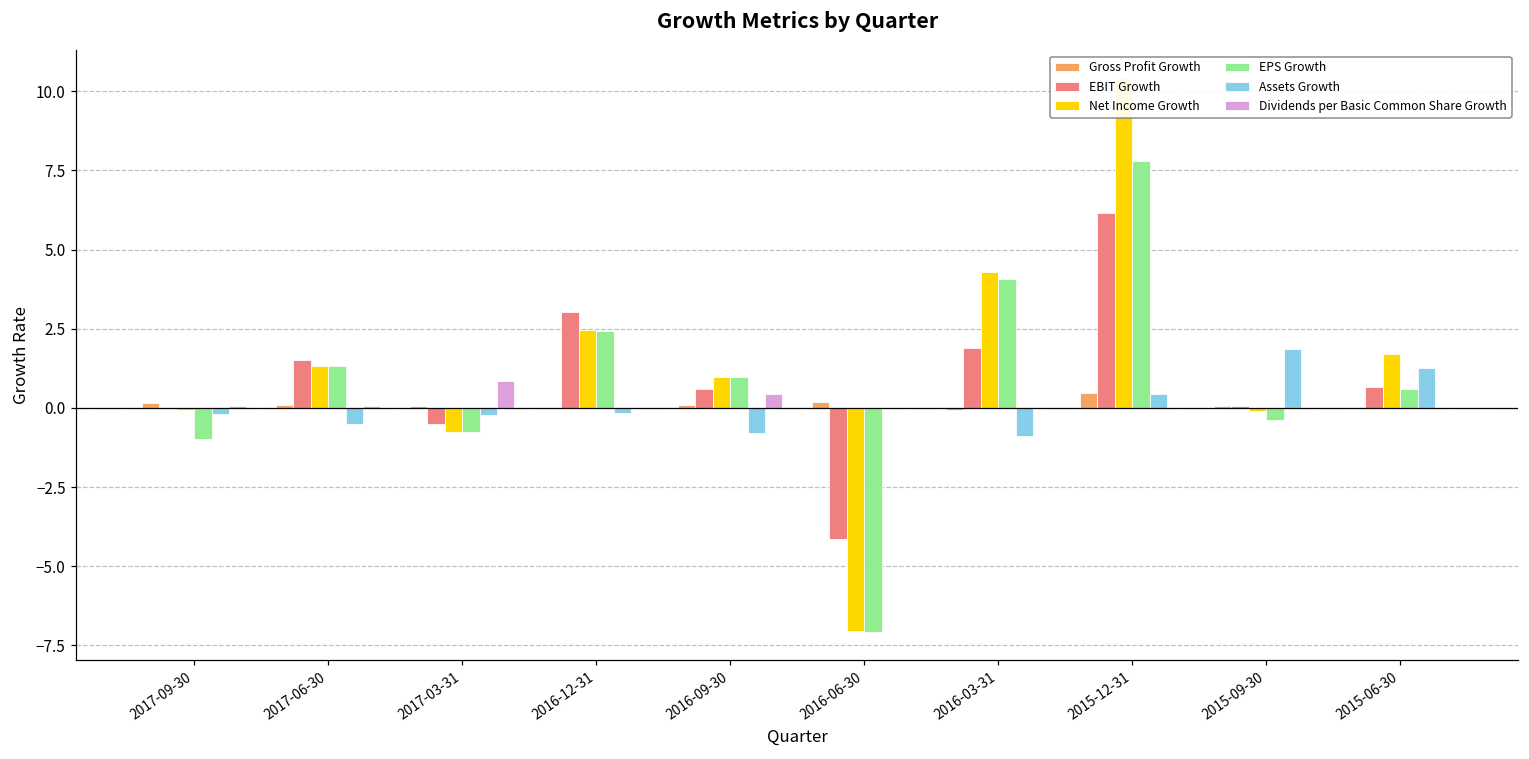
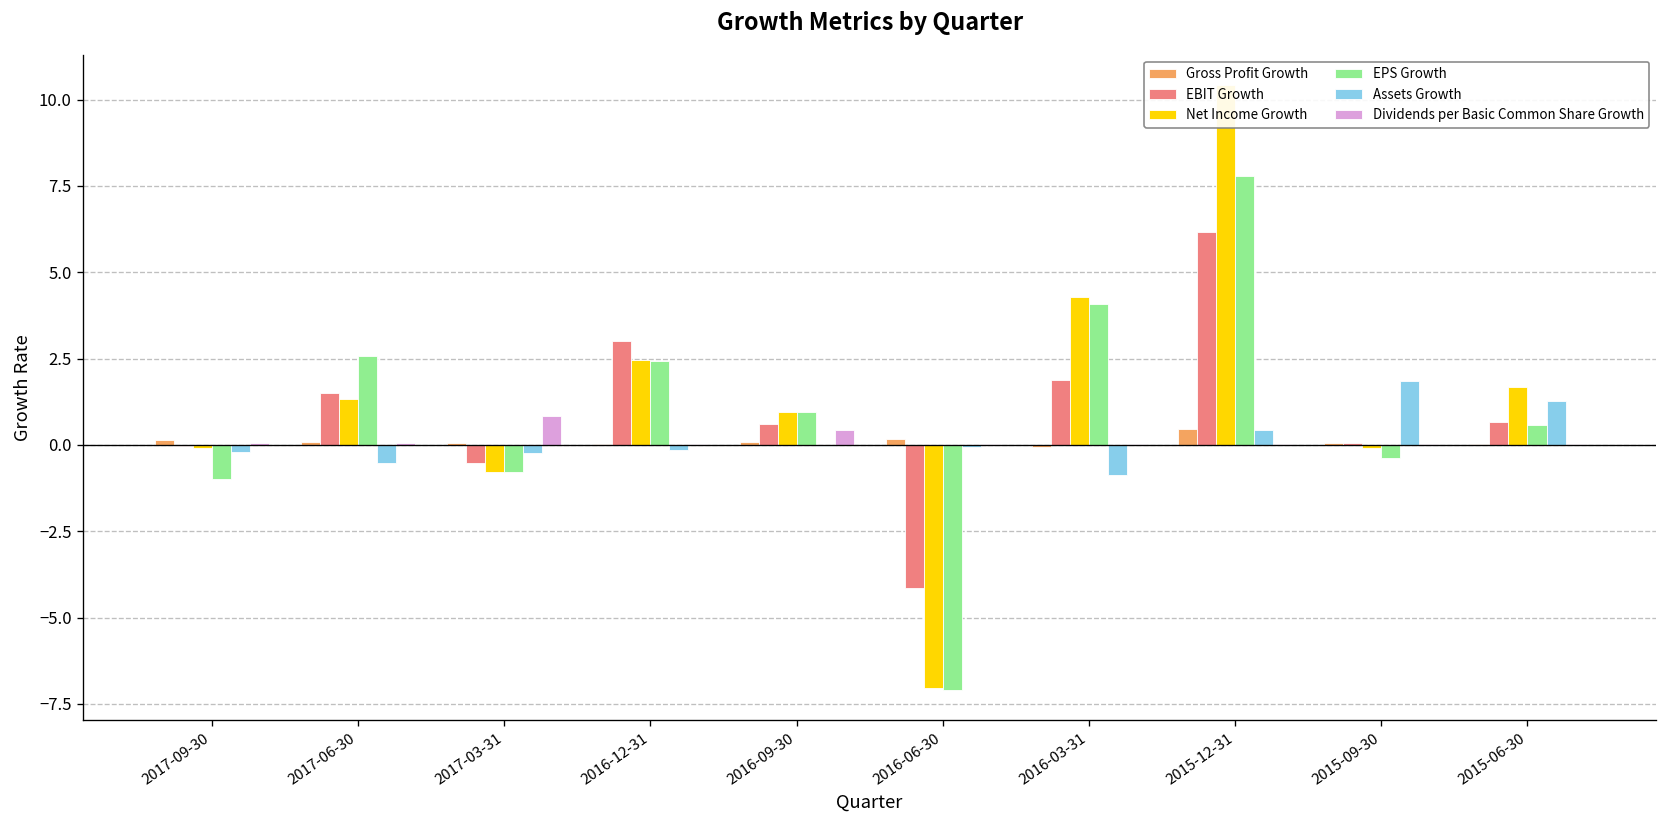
  {
    "Net Income Growth": {
      "2017-06-30": 1.3,
      "2017-03-31": -0.8,
      "2016-12-31": 2.5,
      "2016-09-30": 1.0,
      "2016-06-30": -7.0,
      "2016-03-31": 4.3,
      "2015-09-30": -0.1,
      "2015-06-30": 1.7
    },
    "EPS Growth": {
      "2017-09-30": -1.0,
-     "2017-06-30": 1.3,
+     "2017-06-30": 2.6,
      "2017-03-31": -0.8,
      "2016-12-31": 2.4,
      "2016-09-30": 1.0,
      "2016-06-30": -7.1,
      "2016-03-31": 4.1,
      "2015-12-31": 7.8,
      "2015-09-30": -0.4,
      "2015-06-30": 0.6
    },
    "Assets Growth": {
      "2017-09-30": -0.2,
      "2017-06-30": -0.5,
      "2017-03-31": -0.2,
      "2016-12-31": -0.1,
-     "2016-09-30": -0.8,
+     "2016-09-30": 0.0,
      "2016-03-31": -0.9,
      "2015-12-31": 0.4,
      "2015-09-30": 1.9,
      "2015-06-30": 1.3
    },
    "Dividends per Basic Common Share Growth": {
      "2017-03-31": 0.8,
      "2016-09-30": 0.4
    }
  }
